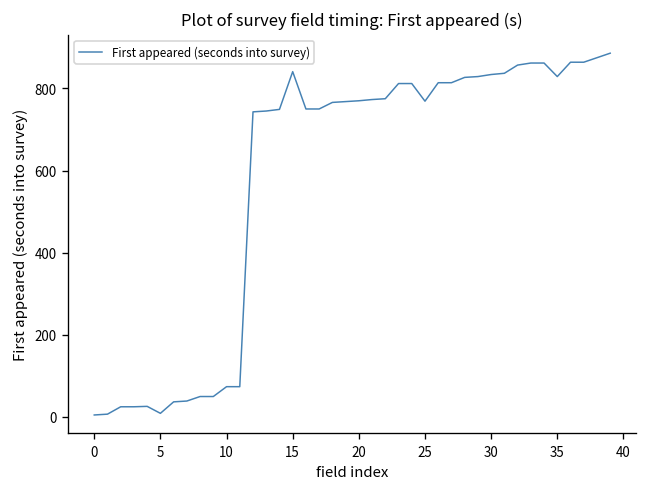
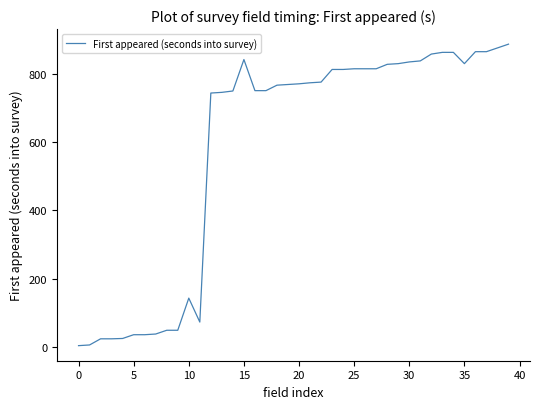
  {
    "0": 0,
-   "5": 10,
-   "10": 70,
+   "5": 40,
+   "10": 140,
    "15": 840,
    "20": 770,
-   "25": 770,
+   "25": 810,
    "30": 830,
    "35": 830
  }
